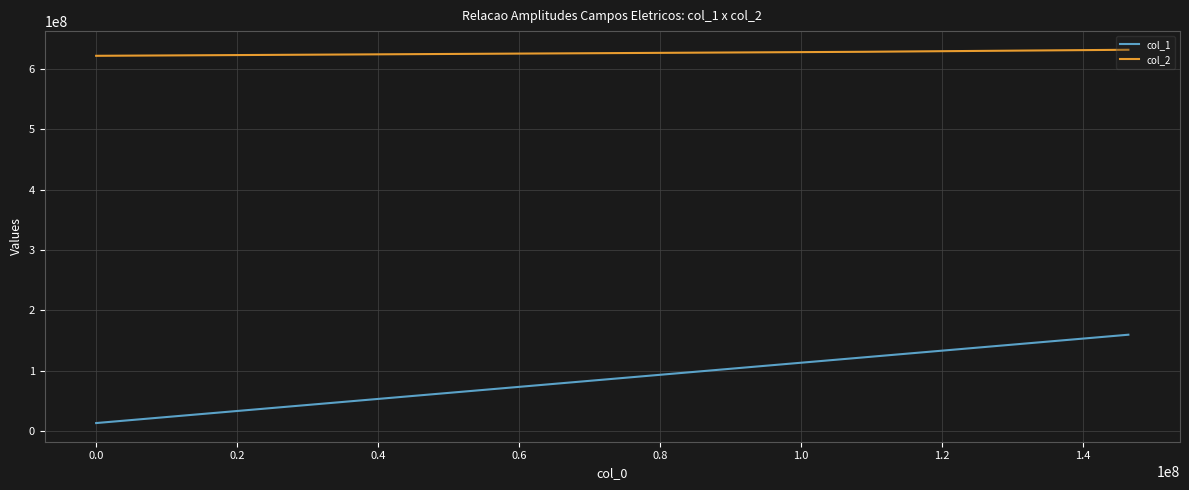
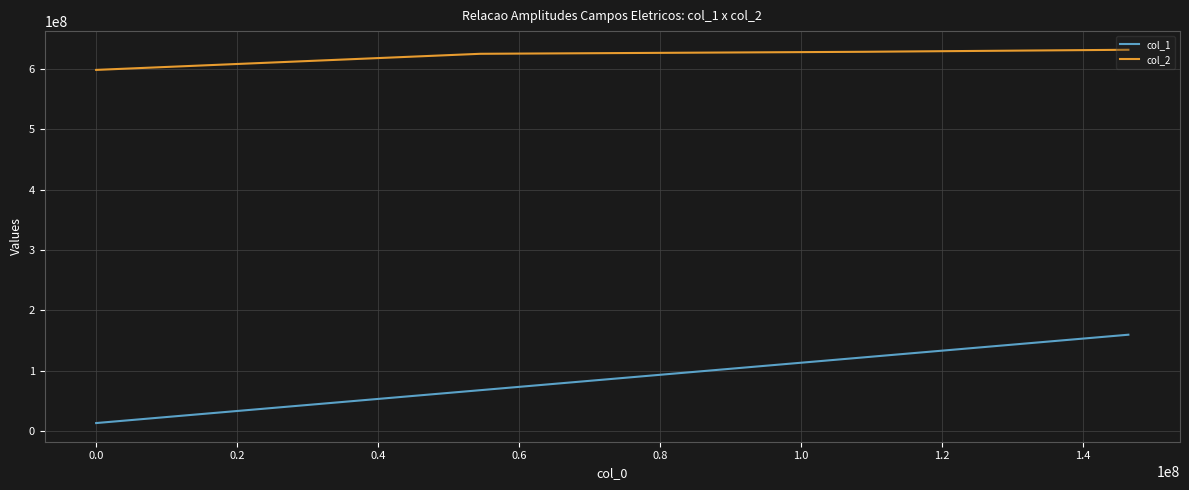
  {
    "col_1": {
      "0.0": 10000000
    },
    "col_2": {
-     "0.0": 620000000
+     "0.0": 600000000
    }
  }
